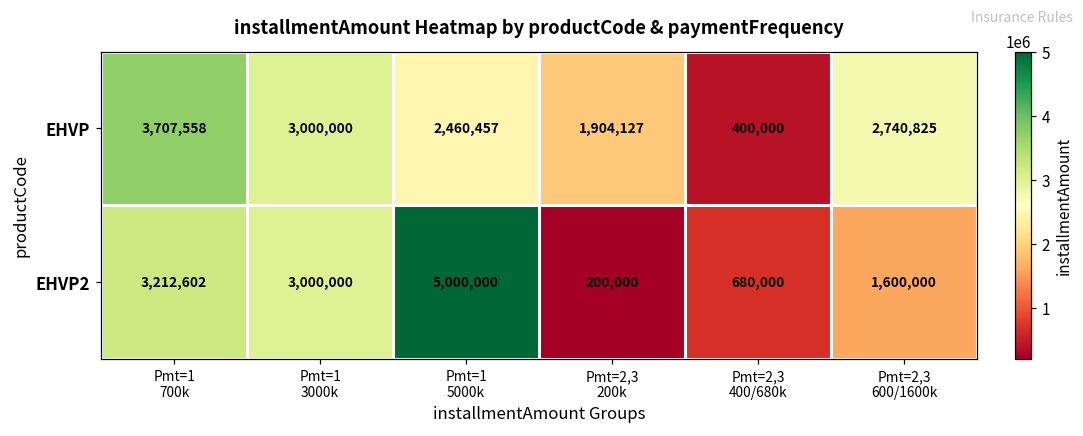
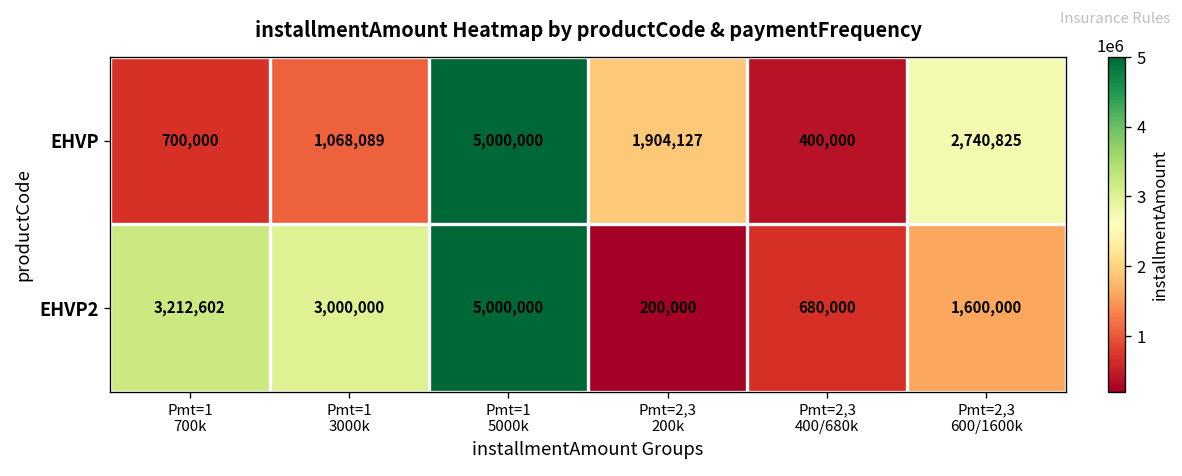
  {
    "EHVP": {
-     "Pmt=1 700k": "3,707,558",
-     "Pmt=1 3000k": "3,000,000",
-     "Pmt=1 5000k": "2,460,457",
+     "Pmt=1 700k": "700,000",
+     "Pmt=1 3000k": "1,068,089",
+     "Pmt=1 5000k": "5,000,000",
      "Pmt=2,3 200k": "1,904,127",
      "Pmt=2,3 400/680k": "400,000",
      "Pmt=2,3 600/1600k": "2,740,825"
    },
    "EHVP2": {
      "Pmt=1 700k": "3,212,602",
      "Pmt=1 3000k": "3,000,000",
      "Pmt=1 5000k": "5,000,000",
      "Pmt=2,3 200k": "200,000",
      "Pmt=2,3 400/680k": "680,000",
      "Pmt=2,3 600/1600k": "1,600,000"
    }
  }
